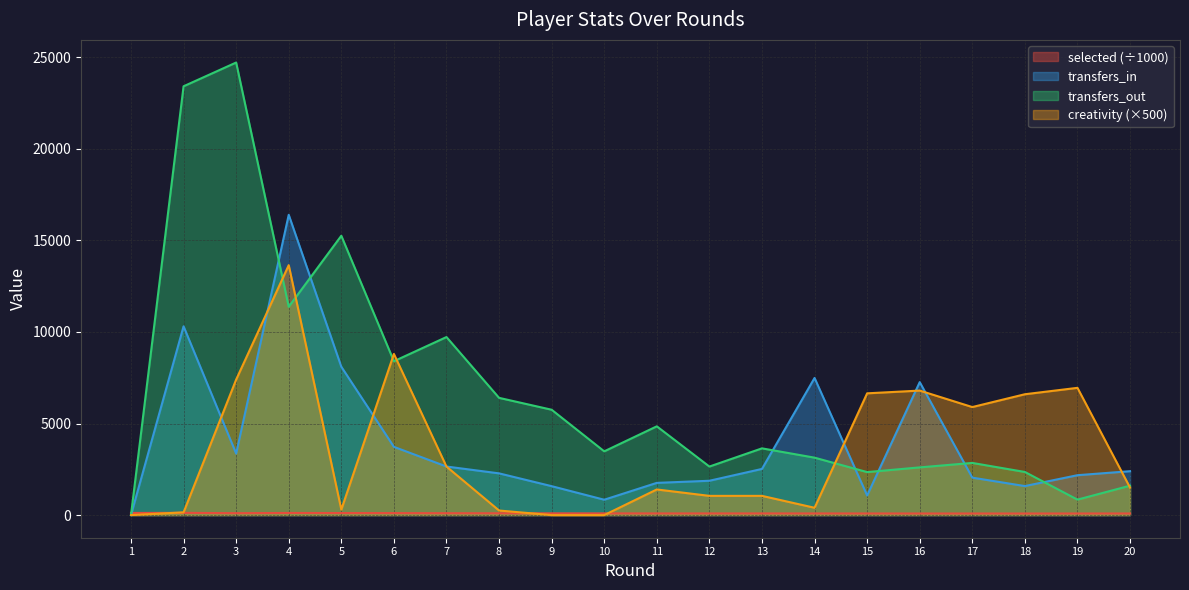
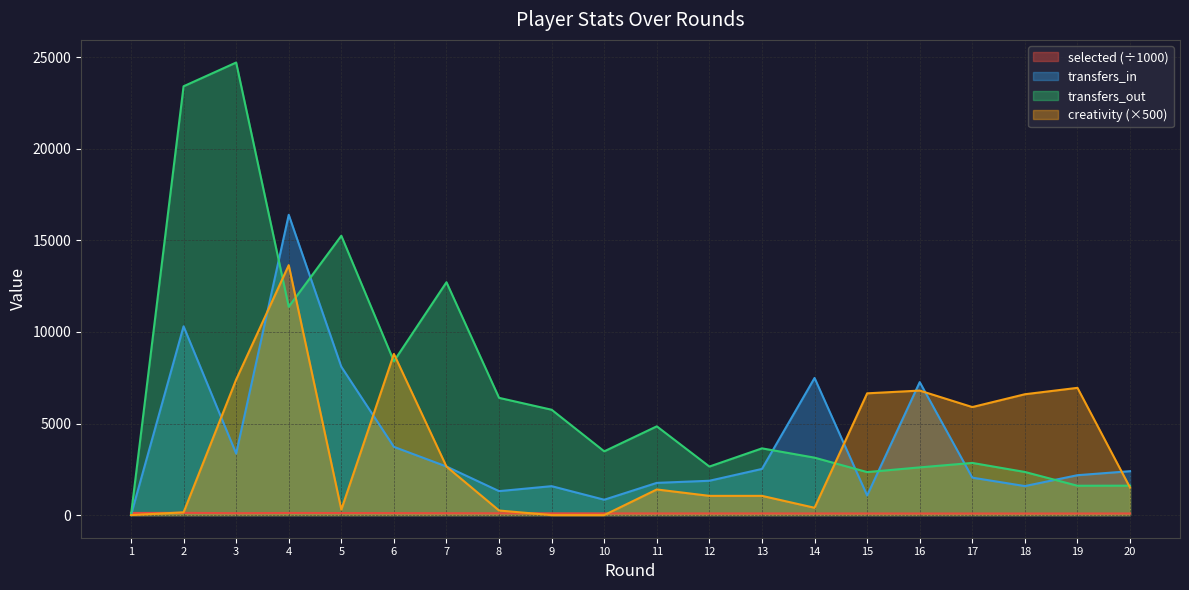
  {
    "transfers_in": {
      "2": 10300,
      "3": 3400,
      "4": 16400,
      "5": 8100,
      "6": 3700,
-     "8": 2300,
+     "8": 1300,
      "9": 1600,
      "10": 800,
      "11": 1800,
      "12": 1900,
      "13": 2500,
      "14": 7500,
      "15": 1100,
      "16": 7300,
      "17": 2000,
      "18": 1600,
      "19": 2200,
      "20": 2400
    },
    "transfers_out": {
      "2": 23400,
      "3": 24700,
      "4": 11400,
      "5": 15300,
      "6": 8400,
-     "7": 9700,
+     "7": 12700,
      "8": 6400,
      "9": 5800,
      "10": 3500,
      "11": 4800,
      "12": 2700,
      "13": 3600,
      "14": 3100,
      "15": 2300,
      "16": 2600,
      "17": 2800,
      "18": 2400,
-     "19": 800
+     "19": 1600
    }
  }
